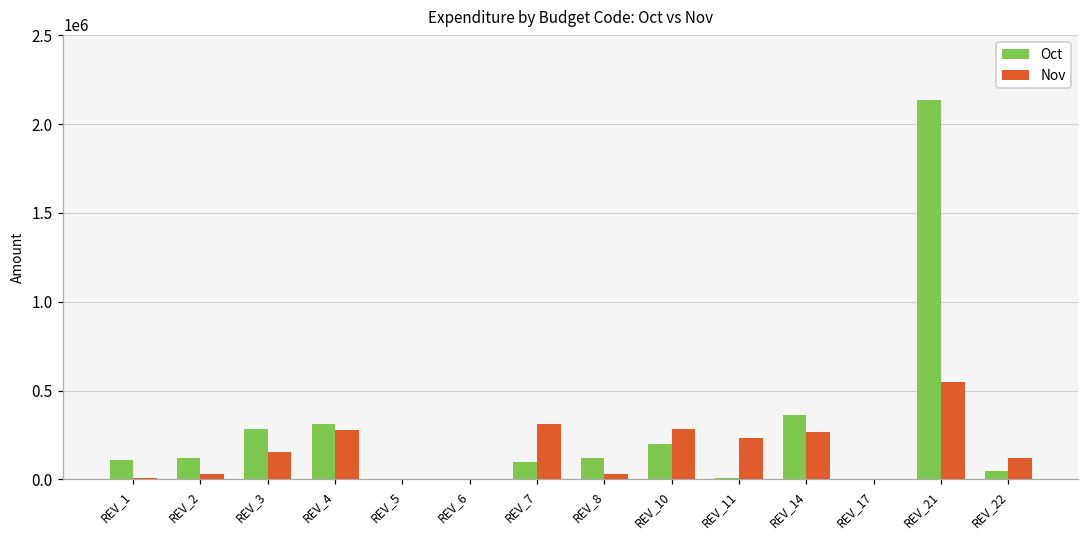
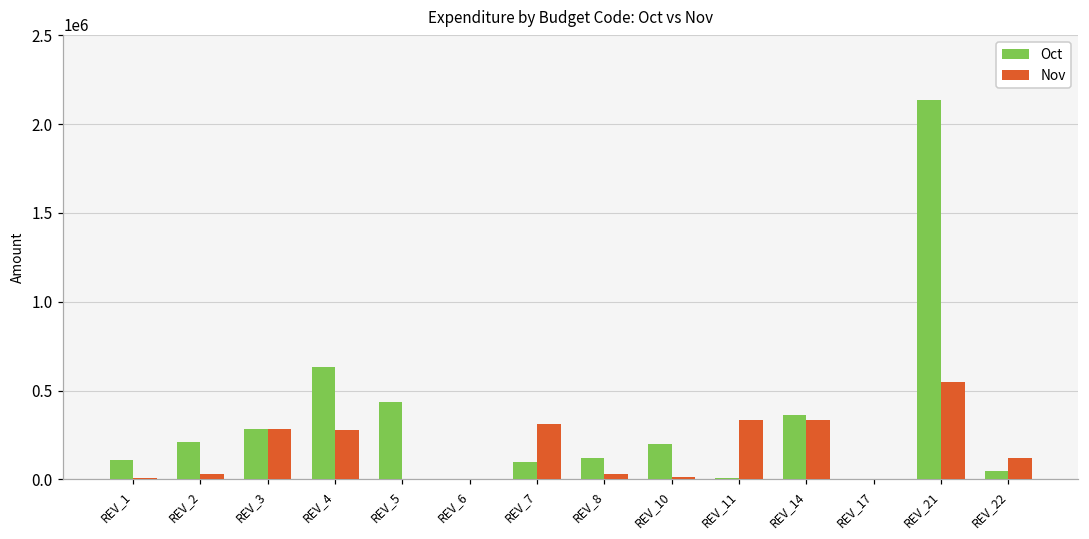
  {
    "Oct": {
      "REV_1": 110000,
-     "REV_2": 120000,
+     "REV_2": 210000,
      "REV_3": 290000,
-     "REV_4": 310000,
-     "REV_5": 0,
+     "REV_4": 630000,
+     "REV_5": 430000,
      "REV_6": 0,
      "REV_7": 100000,
      "REV_8": 120000,
      "REV_10": 200000,
      "REV_14": 360000,
      "REV_17": 0,
      "REV_21": 2140000,
      "REV_22": 50000
    },
    "Nov": {
      "REV_2": 30000,
-     "REV_3": 160000,
+     "REV_3": 290000,
      "REV_4": 280000,
      "REV_5": 0,
      "REV_6": 0,
      "REV_7": 310000,
      "REV_8": 30000,
-     "REV_10": 290000,
-     "REV_11": 230000,
-     "REV_14": 270000,
+     "REV_10": 10000,
+     "REV_11": 330000,
+     "REV_14": 330000,
      "REV_17": 0,
      "REV_21": 550000,
      "REV_22": 120000
    }
  }
